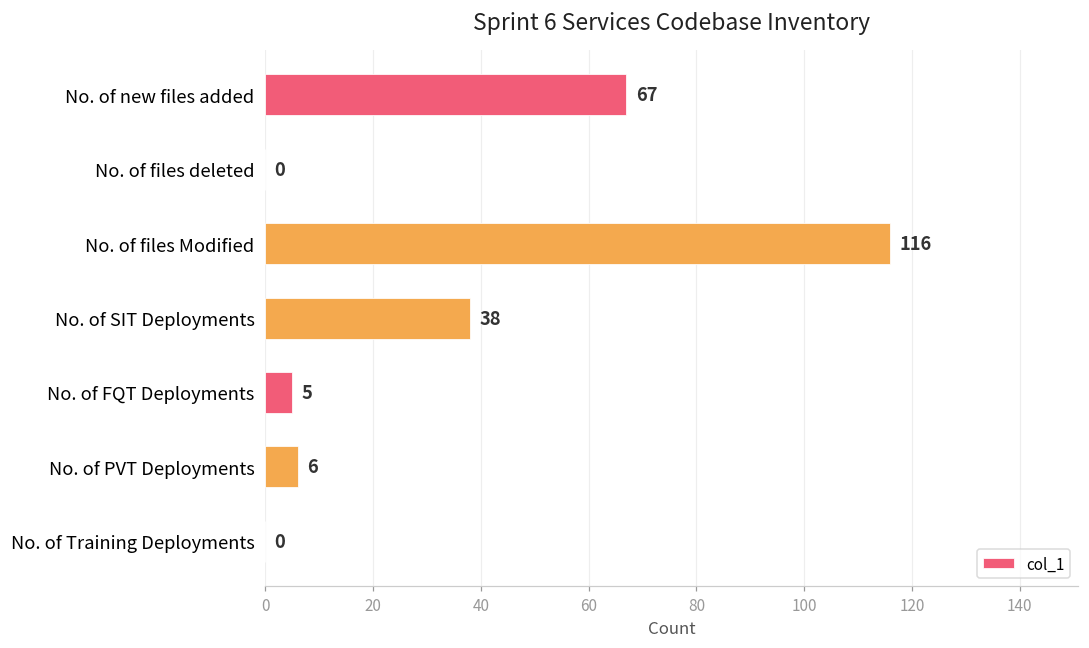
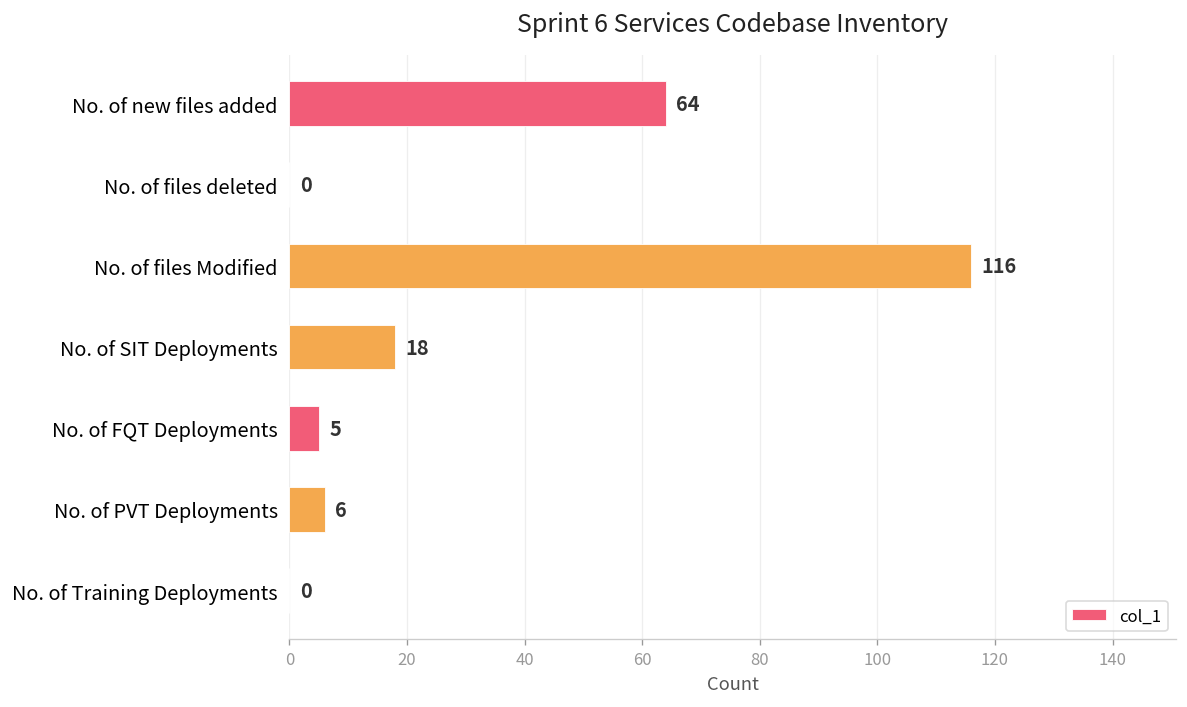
  {
-   "No. of new files added": 67,
+   "No. of new files added": 64,
    "No. of files deleted": 0,
    "No. of files Modified": 116,
-   "No. of SIT Deployments": 38,
+   "No. of SIT Deployments": 18,
    "No. of FQT Deployments": 5,
    "No. of PVT Deployments": 6,
    "No. of Training Deployments": 0
  }
